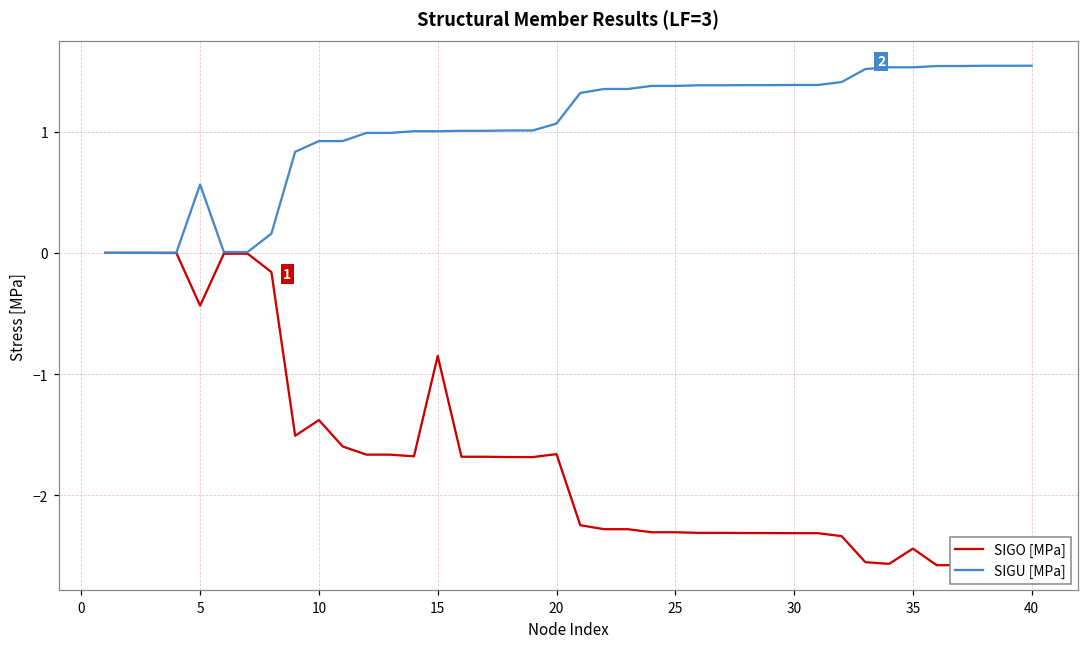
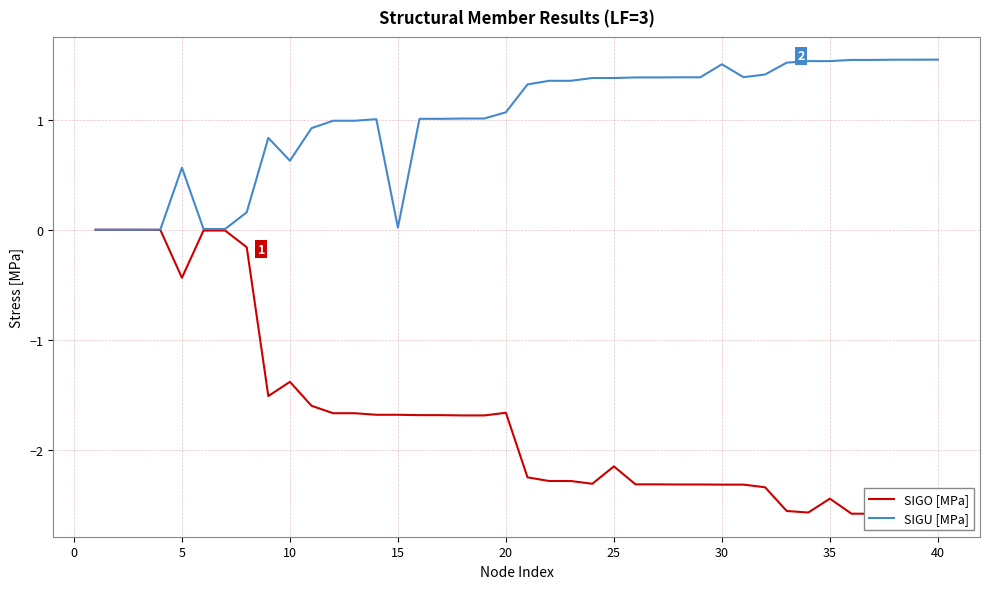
  {
    "SIGO [MPa]": {
      "5": -0.44,
      "10": -1.38,
-     "15": -0.85,
+     "15": -1.68,
      "20": -1.66,
-     "25": -2.31,
+     "25": -2.15,
      "30": -2.31,
      "35": -2.44
    },
    "SIGU [MPa]": {
      "5": 0.56,
-     "10": 0.92,
-     "15": 1.00,
+     "10": 0.63,
+     "15": 0.02,
      "20": 1.07,
      "25": 1.38,
-     "30": 1.39,
+     "30": 1.50,
      "40": 1.54
    }
  }
